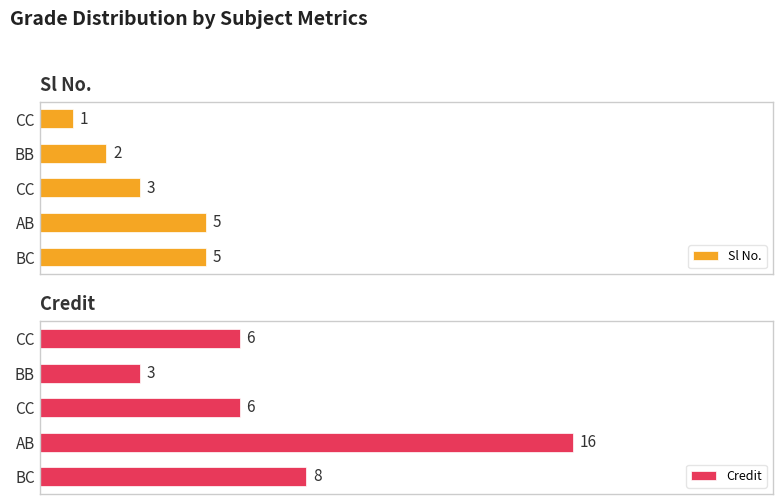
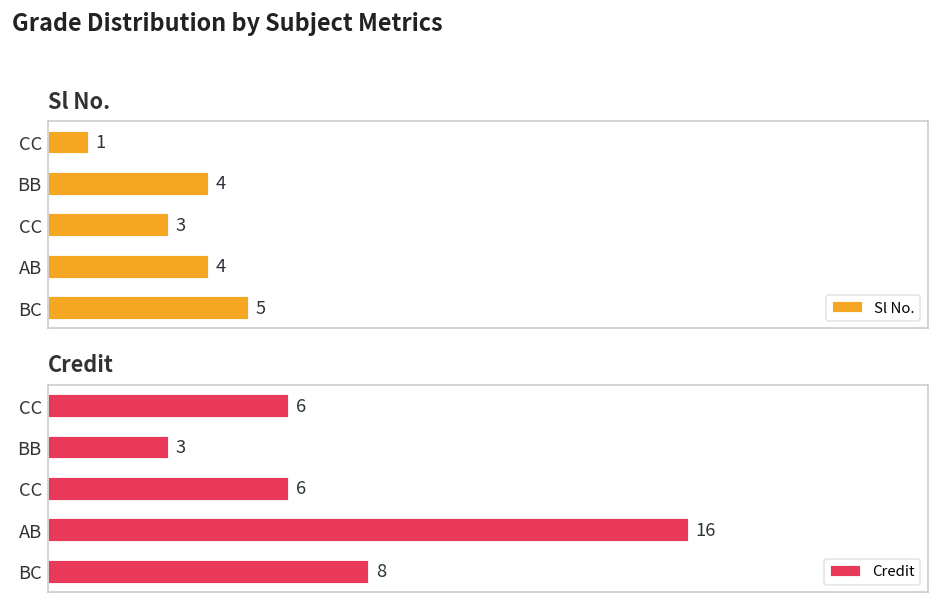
  {
    "Sl No.": {
-     "BB": 2,
-     "AB": 5,
+     "BB": 4,
+     "AB": 4,
      "BC": 5
    },
    "Credit": {
      "BB": 3,
      "AB": 16,
      "BC": 8
    }
  }
